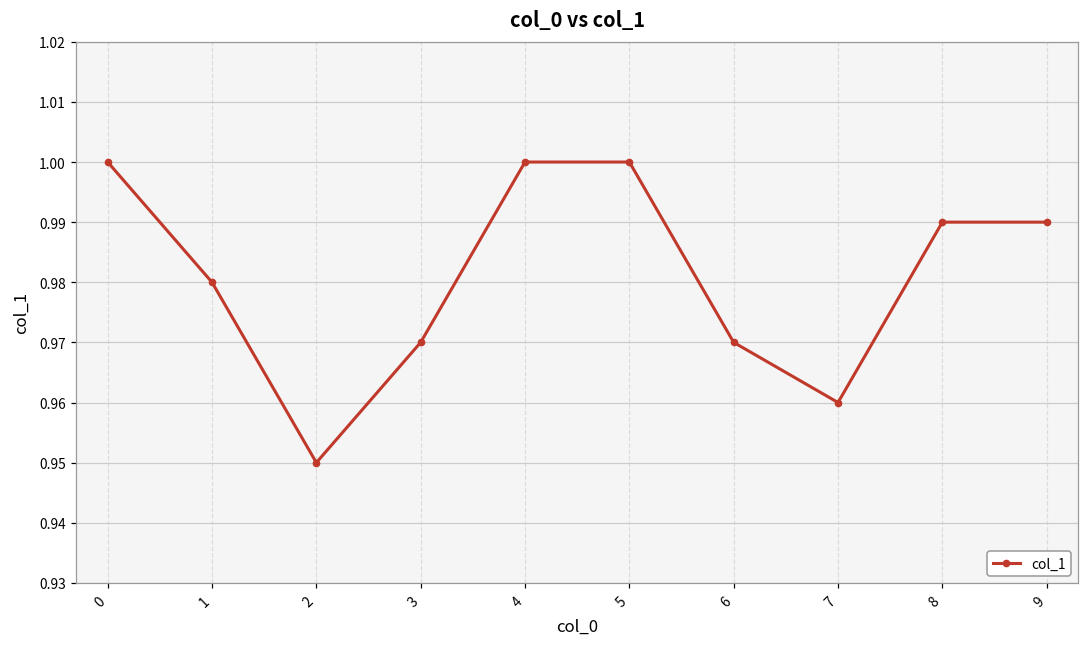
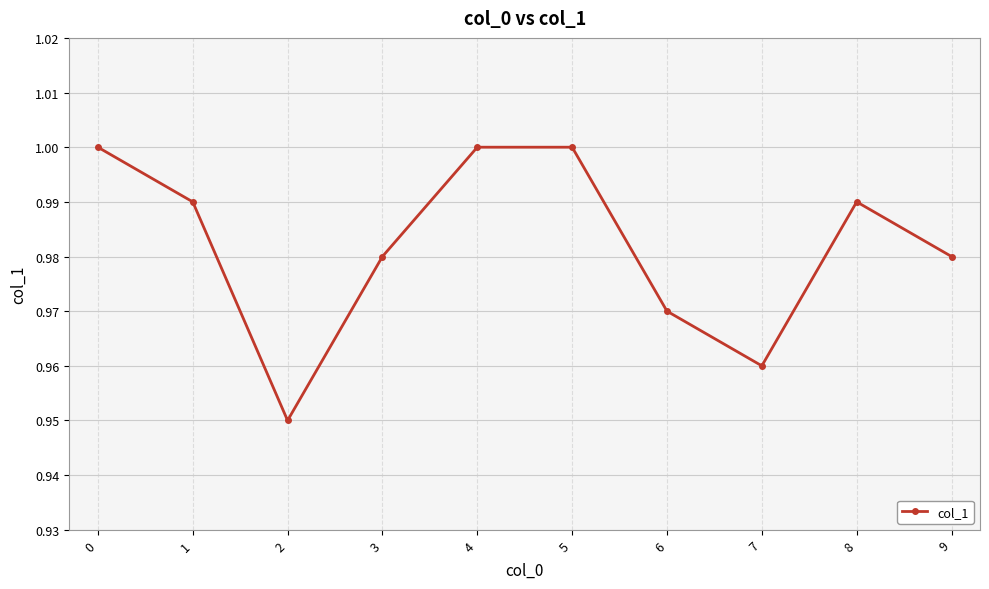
  {
    "0": 1.00,
-   "1": 0.98,
+   "1": 0.99,
    "2": 0.95,
-   "3": 0.97,
+   "3": 0.98,
    "4": 1.00,
    "5": 1.00,
    "6": 0.97,
    "7": 0.96,
    "8": 0.99,
-   "9": 0.99
+   "9": 0.98
  }
